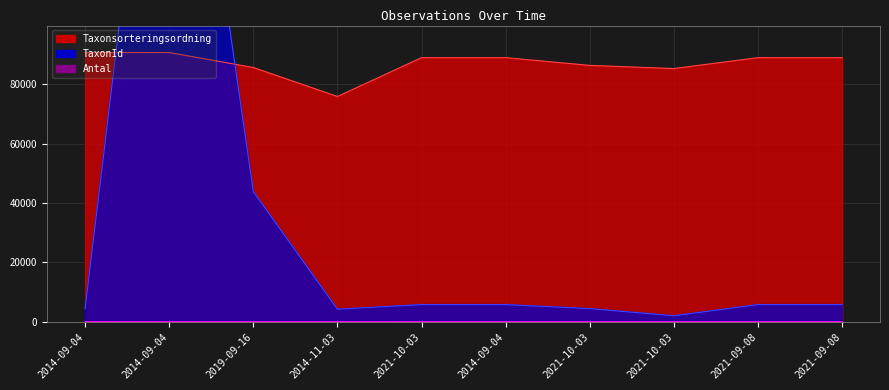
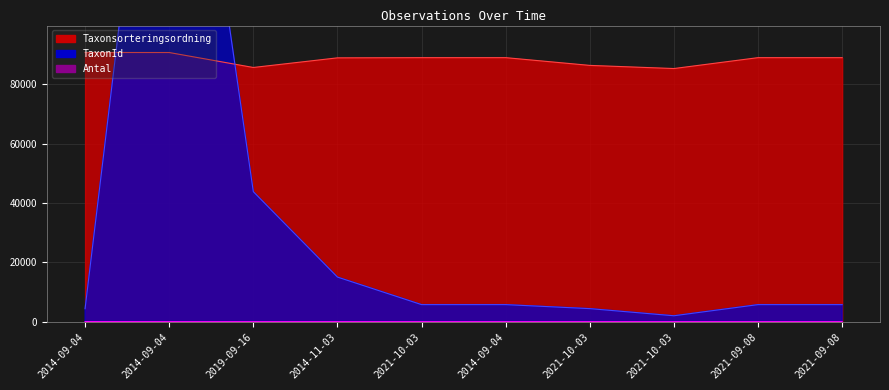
  {
    "Taxonsorteringsordning": {
      "2019-09-16": 86000,
-     "2014-11-03": 76000
+     "2014-11-03": 89000
    },
    "TaxonId": {
      "2019-09-16": 44000,
-     "2014-11-03": 4000
+     "2014-11-03": 15000
    },
    "Antal": {
      "2019-09-16": 0,
      "2014-11-03": 0
    }
  }
